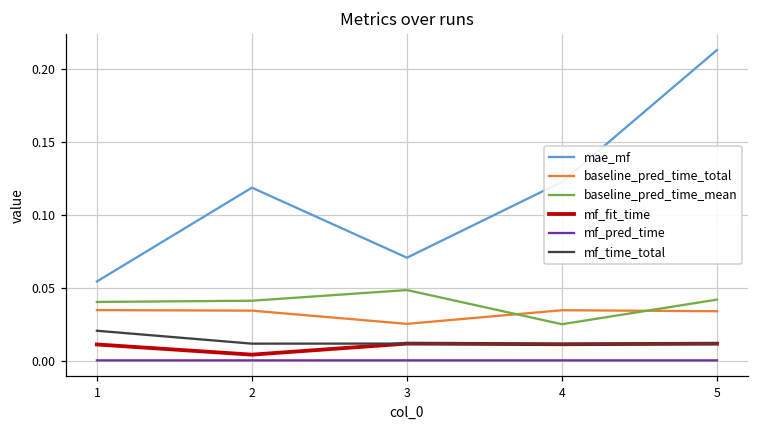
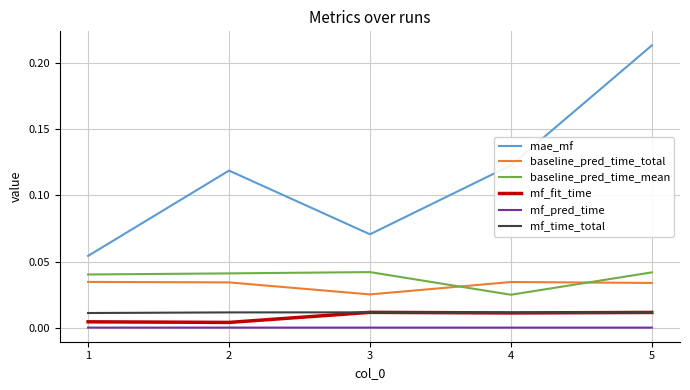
  {
    "mae_mf": {
      "1": 0.054,
      "2": 0.119,
      "3": 0.071,
      "5": 0.213
    },
    "baseline_pred_time_total": {
      "1": 0.035,
      "2": 0.034,
      "3": 0.025,
      "4": 0.035,
      "5": 0.034
    },
    "baseline_pred_time_mean": {
      "1": 0.040,
      "2": 0.041,
-     "3": 0.048,
+     "3": 0.042,
      "4": 0.025,
      "5": 0.042
    },
    "mf_fit_time": {
-     "1": 0.011,
+     "1": 0.005,
      "2": 0.004
    },
    "mf_pred_time": {
      "1": 0.000,
      "2": 0.000,
      "3": 0.000,
      "4": 0.000,
      "5": 0.000
    },
    "mf_time_total": {
-     "1": 0.021,
+     "1": 0.011,
      "2": 0.012
    }
  }
